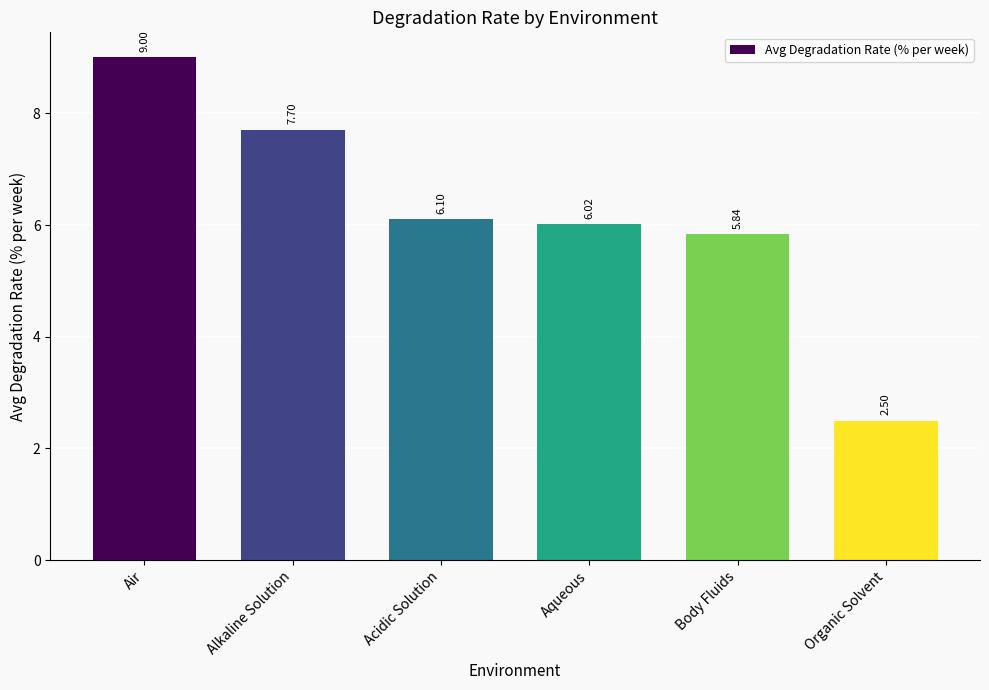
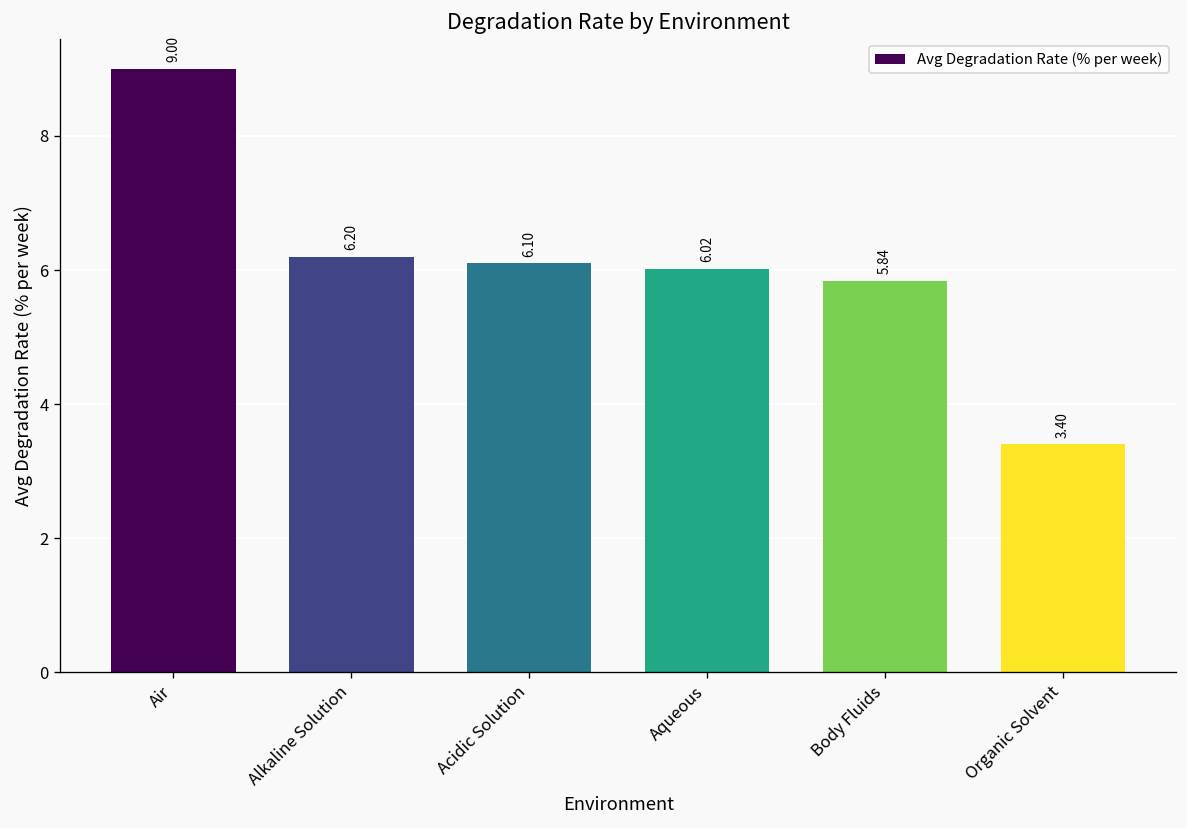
  {
    "Air": 9.00,
-   "Alkaline Solution": 7.70,
+   "Alkaline Solution": 6.20,
    "Acidic Solution": 6.10,
    "Aqueous": 6.02,
    "Body Fluids": 5.84,
-   "Organic Solvent": 2.50
+   "Organic Solvent": 3.40
  }
